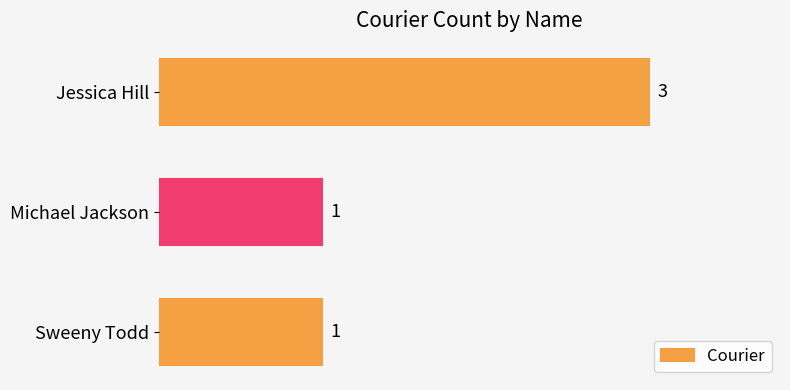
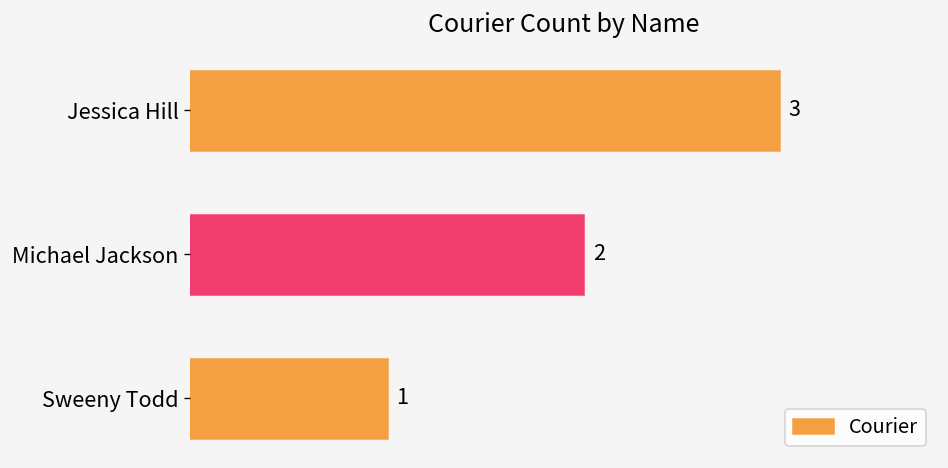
  {
    "Jessica Hill": 3,
-   "Michael Jackson": 1,
+   "Michael Jackson": 2,
    "Sweeny Todd": 1
  }
